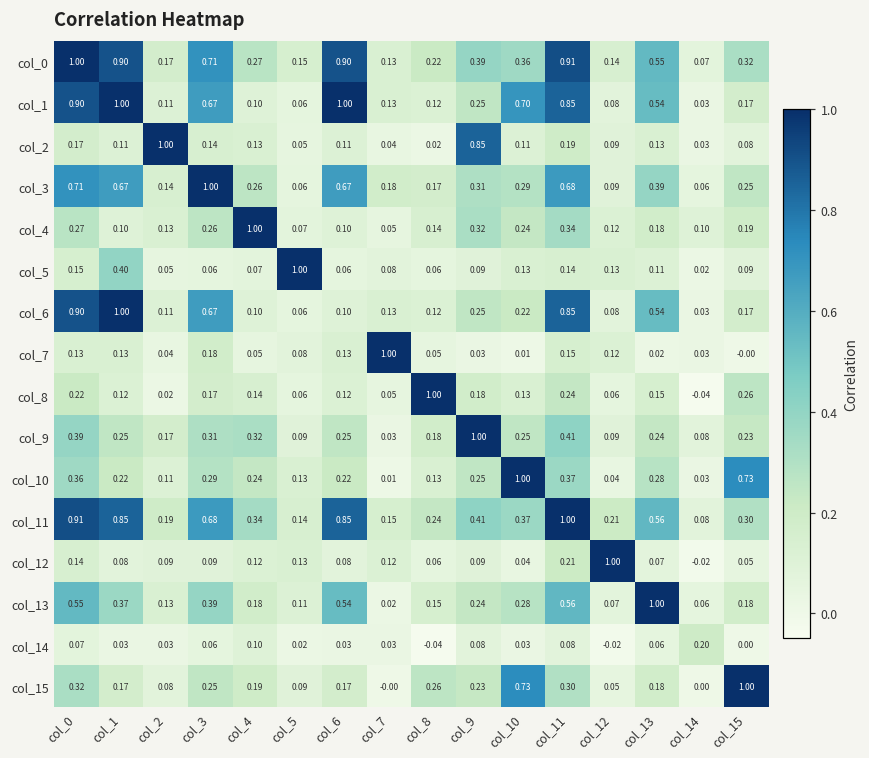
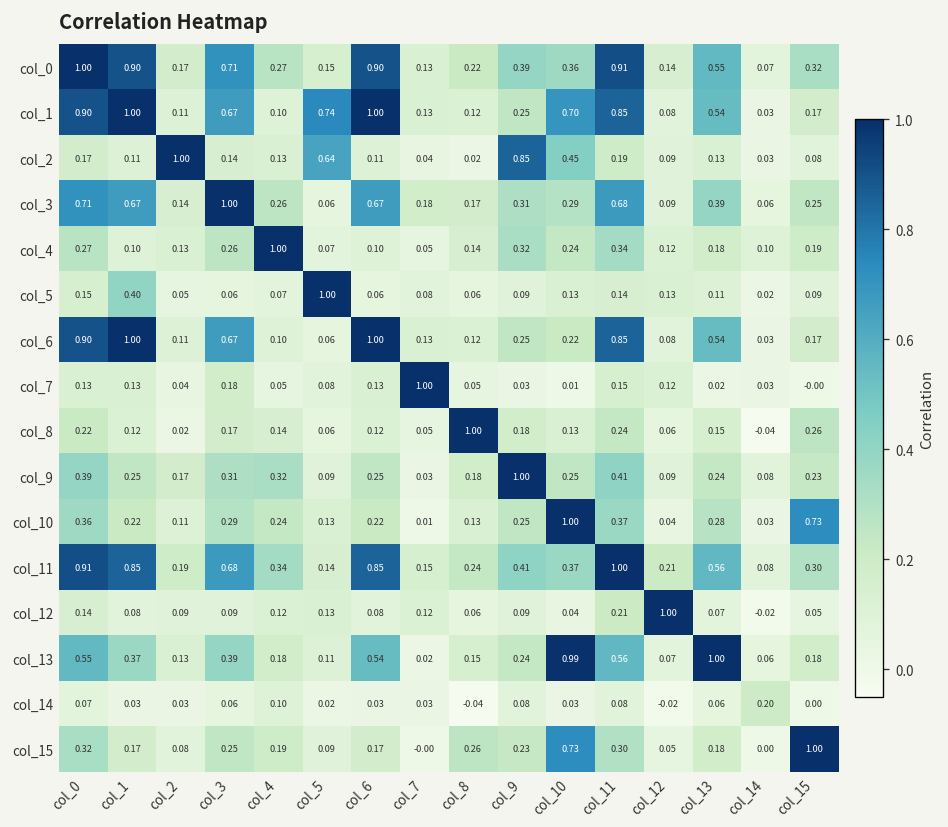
  {
    "col_1": {
      "col_0": 0.90,
      "col_1": 1.00,
      "col_2": 0.11,
      "col_3": 0.67,
      "col_4": 0.10,
-     "col_5": 0.06,
+     "col_5": 0.74,
      "col_6": 1.00,
      "col_7": 0.13,
      "col_8": 0.12,
      "col_9": 0.25,
      "col_10": 0.70,
      "col_11": 0.85,
      "col_12": 0.08,
      "col_13": 0.54,
      "col_14": 0.03,
      "col_15": 0.17
    },
    "col_2": {
      "col_0": 0.17,
      "col_1": 0.11,
      "col_2": 1.00,
      "col_3": 0.14,
      "col_4": 0.13,
-     "col_5": 0.05,
+     "col_5": 0.64,
      "col_6": 0.11,
      "col_7": 0.04,
      "col_8": 0.02,
      "col_9": 0.85,
-     "col_10": 0.11,
+     "col_10": 0.45,
      "col_11": 0.19,
      "col_12": 0.09,
      "col_13": 0.13,
      "col_14": 0.03,
      "col_15": 0.08
    },
    "col_6": {
      "col_0": 0.90,
      "col_1": 1.00,
      "col_2": 0.11,
      "col_3": 0.67,
      "col_4": 0.10,
      "col_5": 0.06,
-     "col_6": 0.10,
+     "col_6": 1.00,
      "col_7": 0.13,
      "col_8": 0.12,
      "col_9": 0.25,
      "col_10": 0.22,
      "col_11": 0.85,
      "col_12": 0.08,
      "col_13": 0.54,
      "col_14": 0.03,
      "col_15": 0.17
    },
    "col_13": {
      "col_0": 0.55,
      "col_1": 0.37,
      "col_2": 0.13,
      "col_3": 0.39,
      "col_4": 0.18,
      "col_5": 0.11,
      "col_6": 0.54,
      "col_7": 0.02,
      "col_8": 0.15,
      "col_9": 0.24,
-     "col_10": 0.28,
+     "col_10": 0.99,
      "col_11": 0.56,
      "col_12": 0.07,
      "col_13": 1.00,
      "col_14": 0.06,
      "col_15": 0.18
    }
  }
